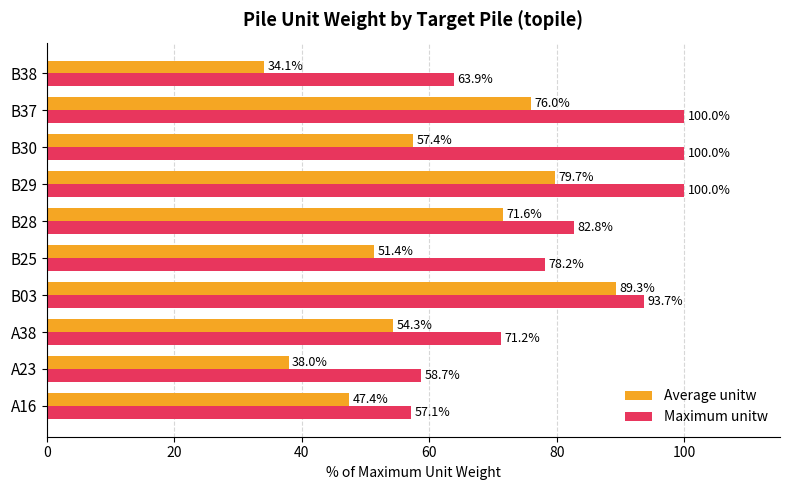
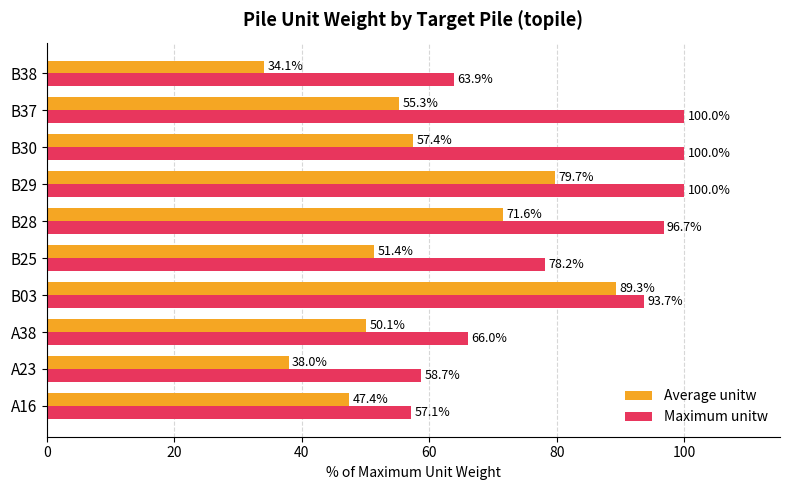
  {
    "Average unitw": {
      "B38": "34.1%",
-     "B37": "76.0%",
+     "B37": "55.3%",
      "B30": "57.4%",
      "B29": "79.7%",
      "B28": "71.6%",
      "B25": "51.4%",
      "B03": "89.3%",
-     "A38": "54.3%",
+     "A38": "50.1%",
      "A23": "38.0%",
      "A16": "47.4%"
    },
    "Maximum unitw": {
      "B38": "63.9%",
      "B37": "100.0%",
      "B30": "100.0%",
      "B29": "100.0%",
-     "B28": "82.8%",
+     "B28": "96.7%",
      "B25": "78.2%",
      "B03": "93.7%",
-     "A38": "71.2%",
+     "A38": "66.0%",
      "A23": "58.7%",
      "A16": "57.1%"
    }
  }
